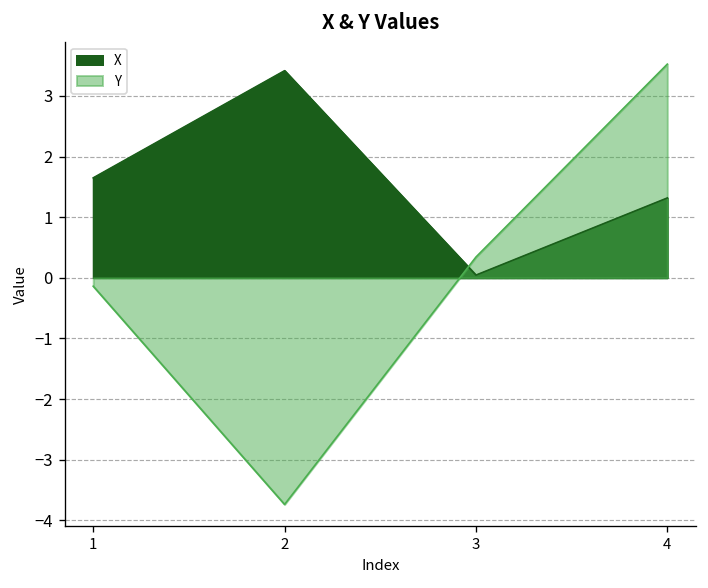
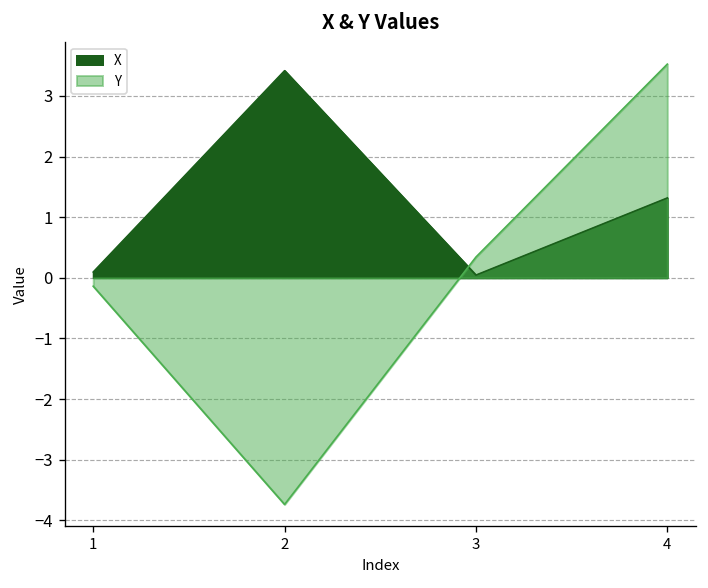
  {
    "X": {
-     "1": 1.6,
+     "1": 0.1,
      "2": 3.4,
      "3": 0.0,
      "4": 1.3
    }
  }
